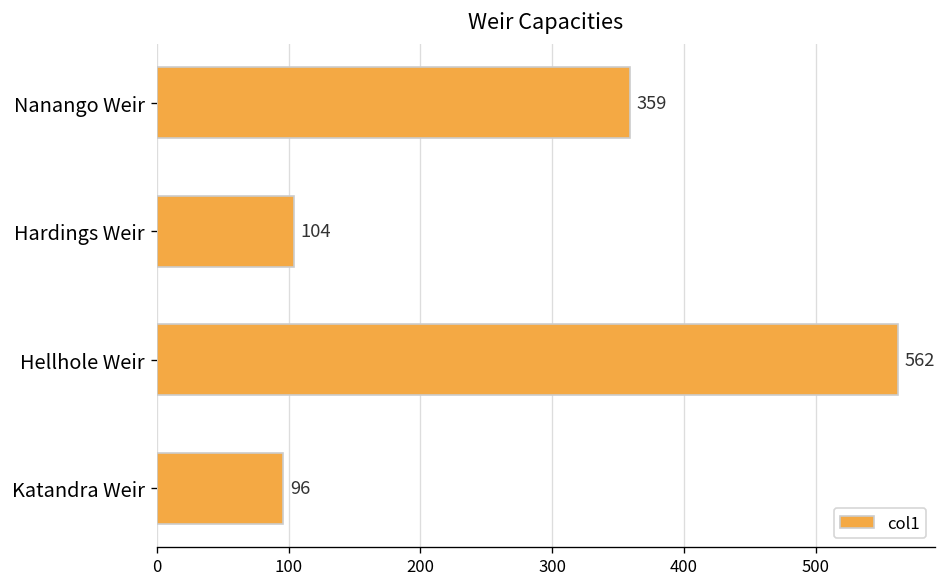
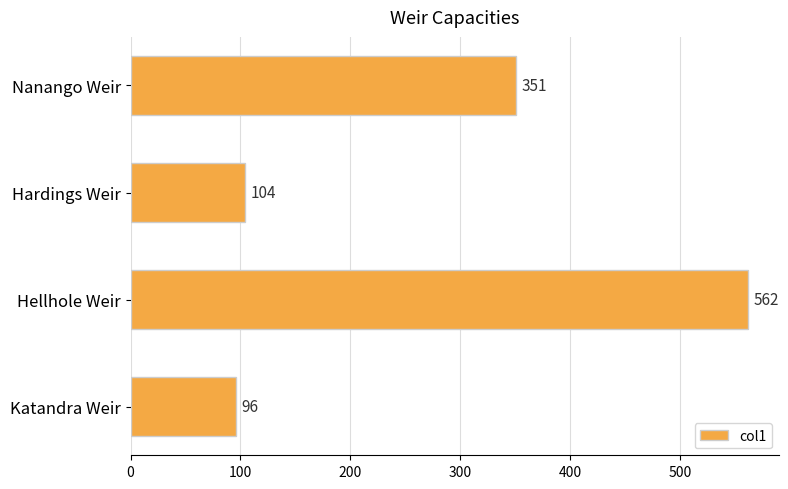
  {
-   "Nanango Weir": 359,
+   "Nanango Weir": 351,
    "Hardings Weir": 104,
    "Hellhole Weir": 562,
    "Katandra Weir": 96
  }
